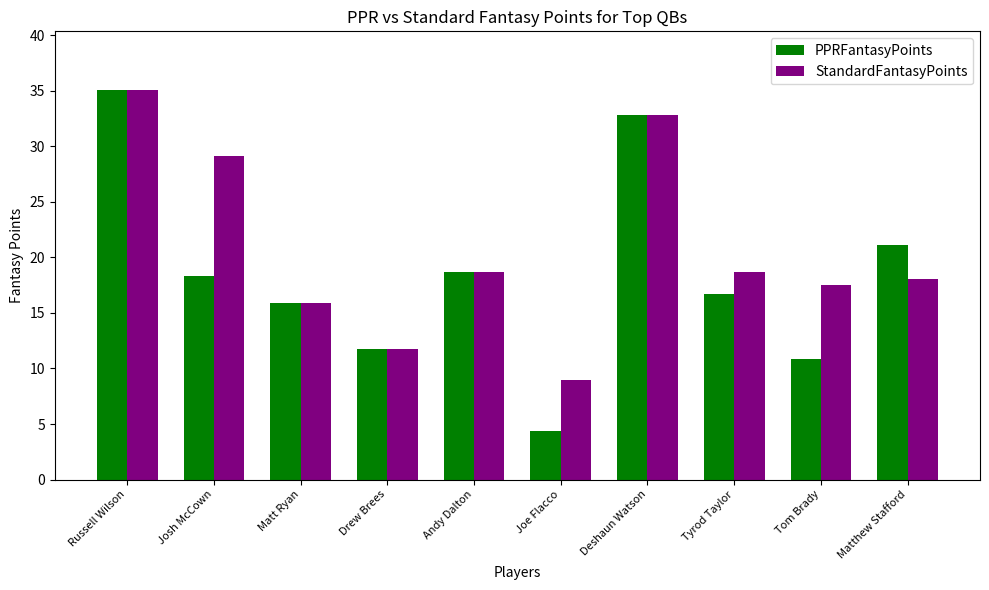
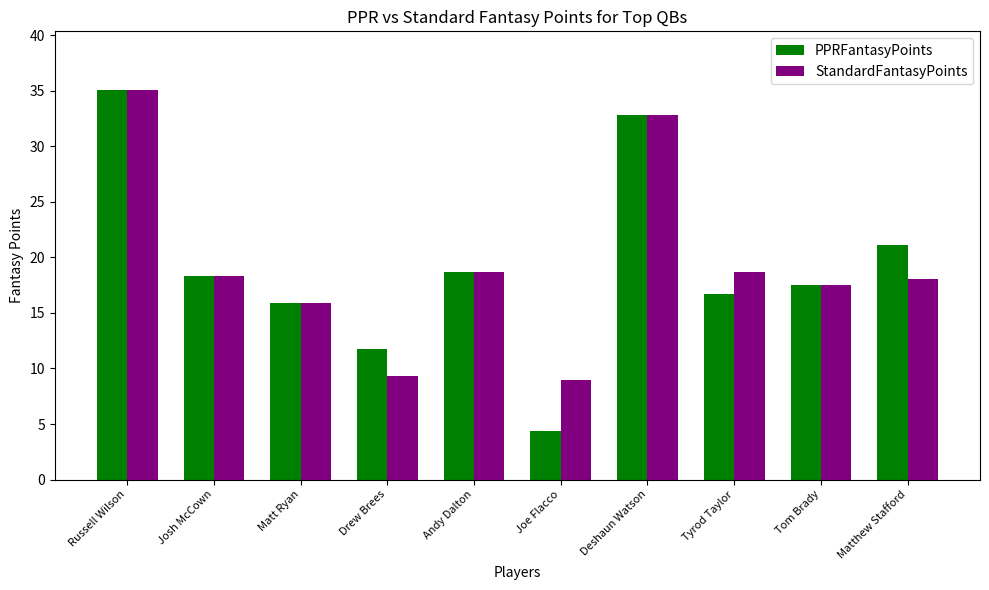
  {
    "PPRFantasyPoints": {
      "Russell Wilson": 35.1,
      "Josh McCown": 18.3,
      "Matt Ryan": 15.9,
      "Drew Brees": 11.8,
      "Andy Dalton": 18.7,
      "Joe Flacco": 4.4,
      "Deshaun Watson": 32.8,
      "Tyrod Taylor": 16.7,
-     "Tom Brady": 10.9,
+     "Tom Brady": 17.5,
      "Matthew Stafford": 21.2
    },
    "StandardFantasyPoints": {
      "Russell Wilson": 35.1,
-     "Josh McCown": 29.1,
+     "Josh McCown": 18.3,
      "Matt Ryan": 15.9,
-     "Drew Brees": 11.8,
+     "Drew Brees": 9.3,
      "Andy Dalton": 18.7,
      "Joe Flacco": 8.9,
      "Deshaun Watson": 32.8,
      "Tyrod Taylor": 18.7,
      "Tom Brady": 17.5,
      "Matthew Stafford": 18.0
    }
  }
